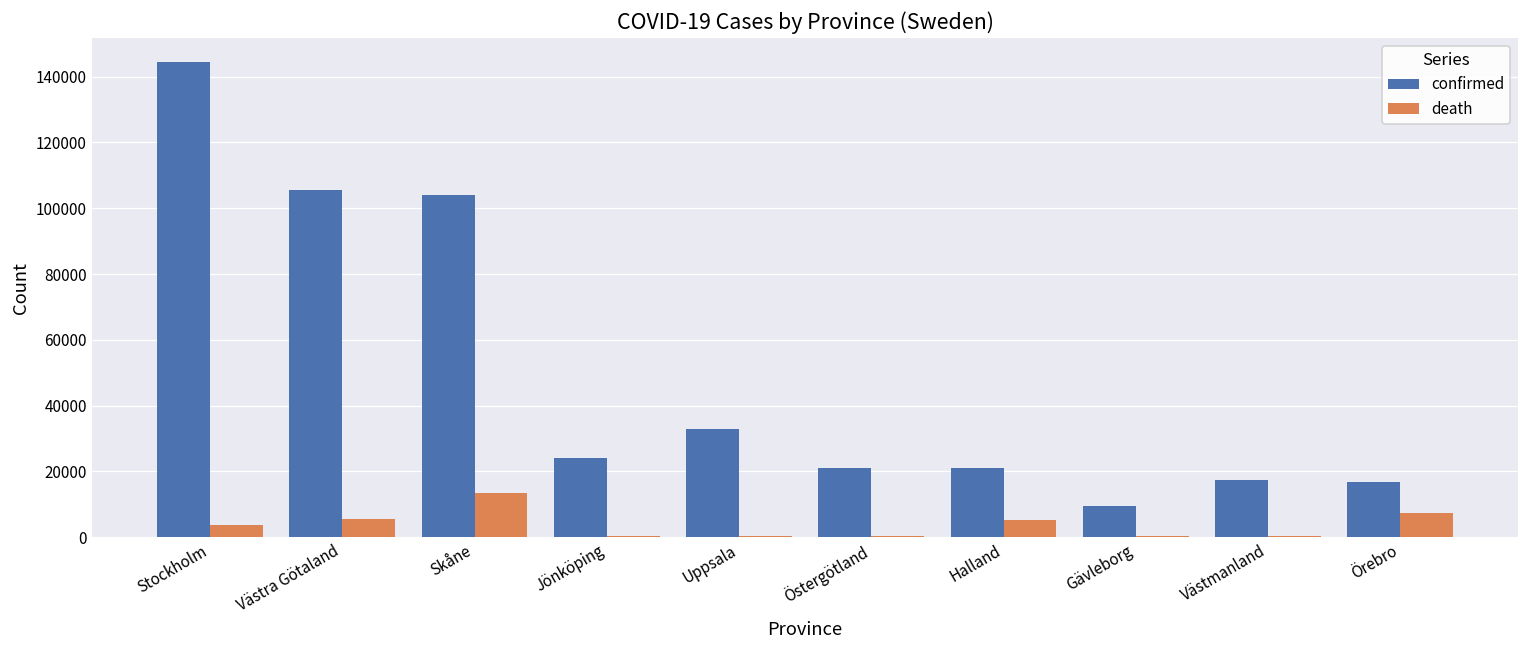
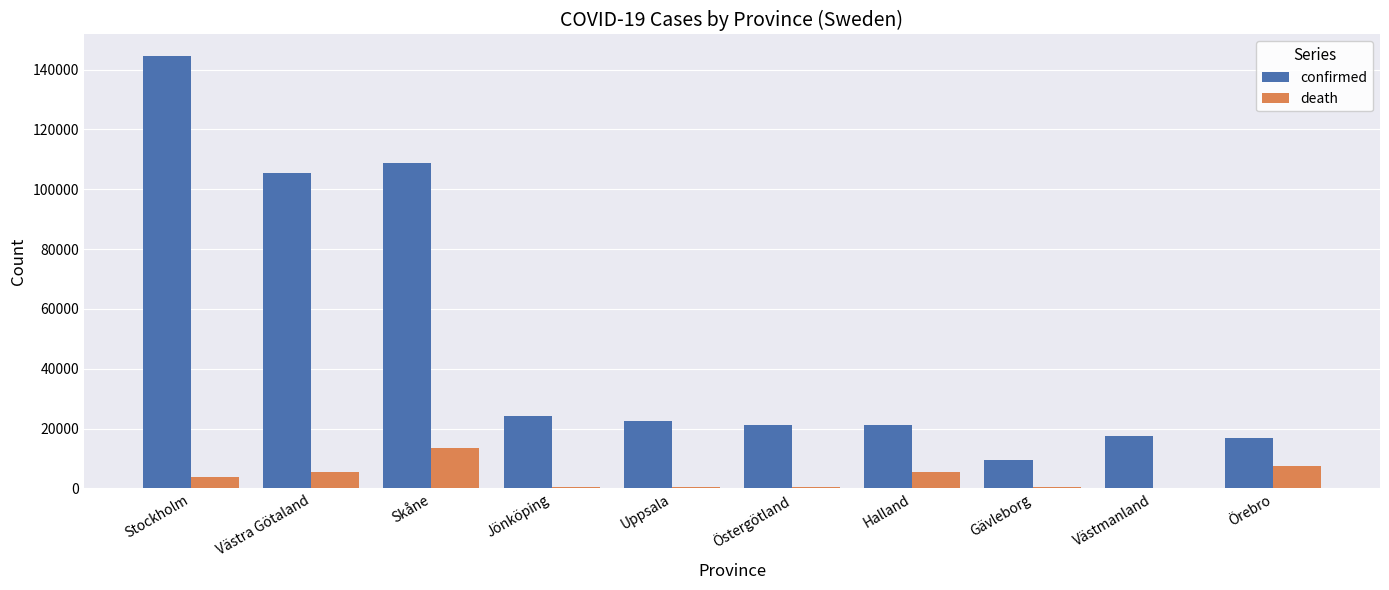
  {
    "confirmed": {
      "Stockholm": 145000,
      "Västra Götaland": 106000,
-     "Skåne": 104000,
+     "Skåne": 109000,
      "Jönköping": 24000,
-     "Uppsala": 33000,
+     "Uppsala": 23000,
      "Östergötland": 21000,
      "Halland": 21000,
      "Gävleborg": 10000,
      "Västmanland": 17000,
      "Örebro": 17000
    },
    "death": {
      "Stockholm": 4000,
      "Västra Götaland": 5000,
      "Skåne": 13000,
      "Halland": 5000,
      "Örebro": 7000
    }
  }
